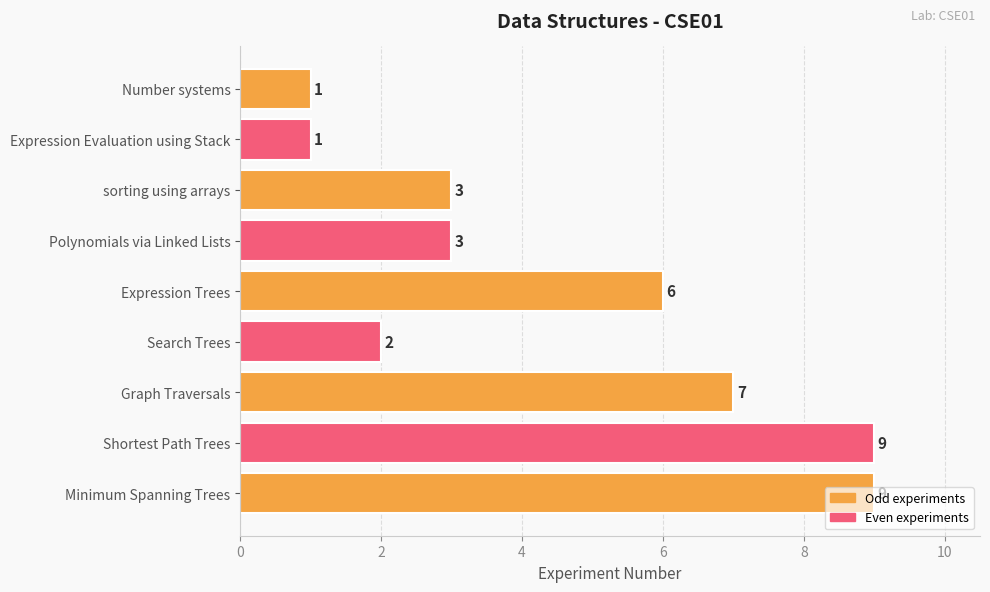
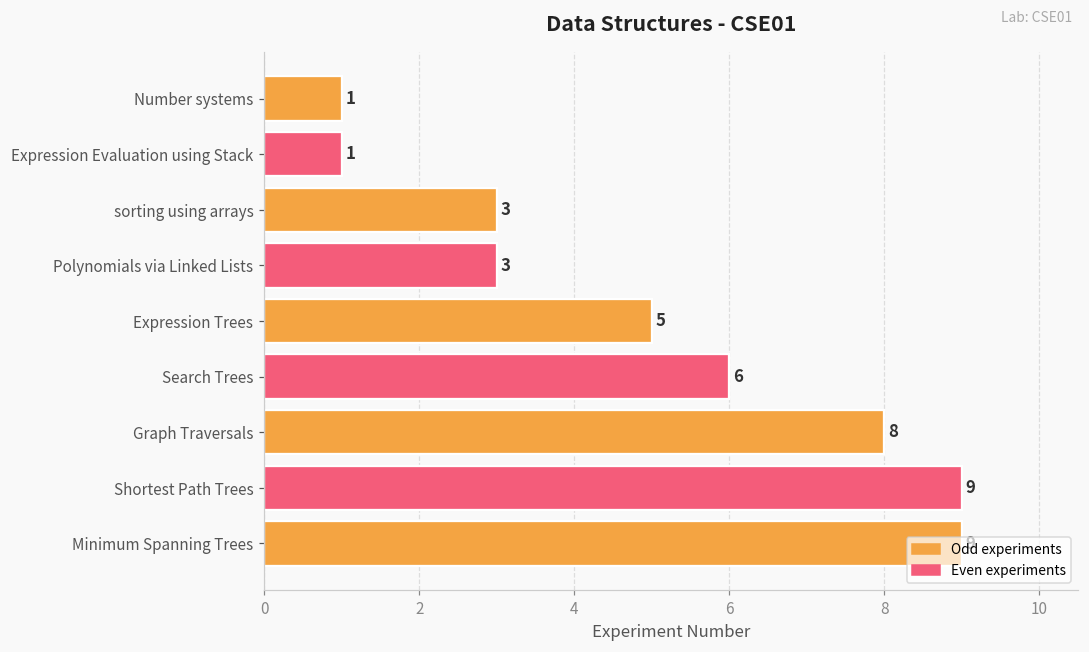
  {
    "Number systems": 1,
    "Expression Evaluation using Stack": 1,
    "sorting using arrays": 3,
    "Polynomials via Linked Lists": 3,
-   "Expression Trees": 6,
-   "Search Trees": 2,
-   "Graph Traversals": 7,
+   "Expression Trees": 5,
+   "Search Trees": 6,
+   "Graph Traversals": 8,
    "Shortest Path Trees": 9
  }
